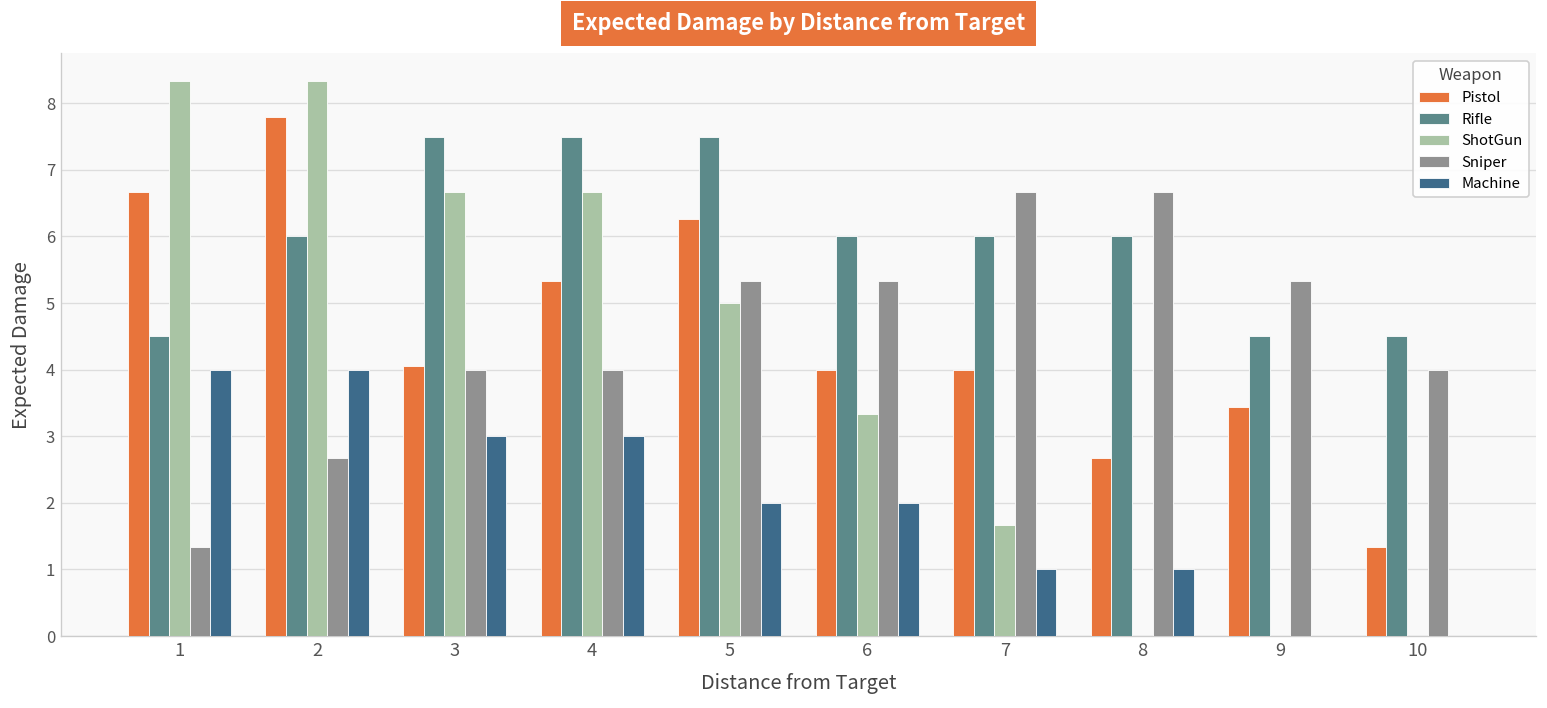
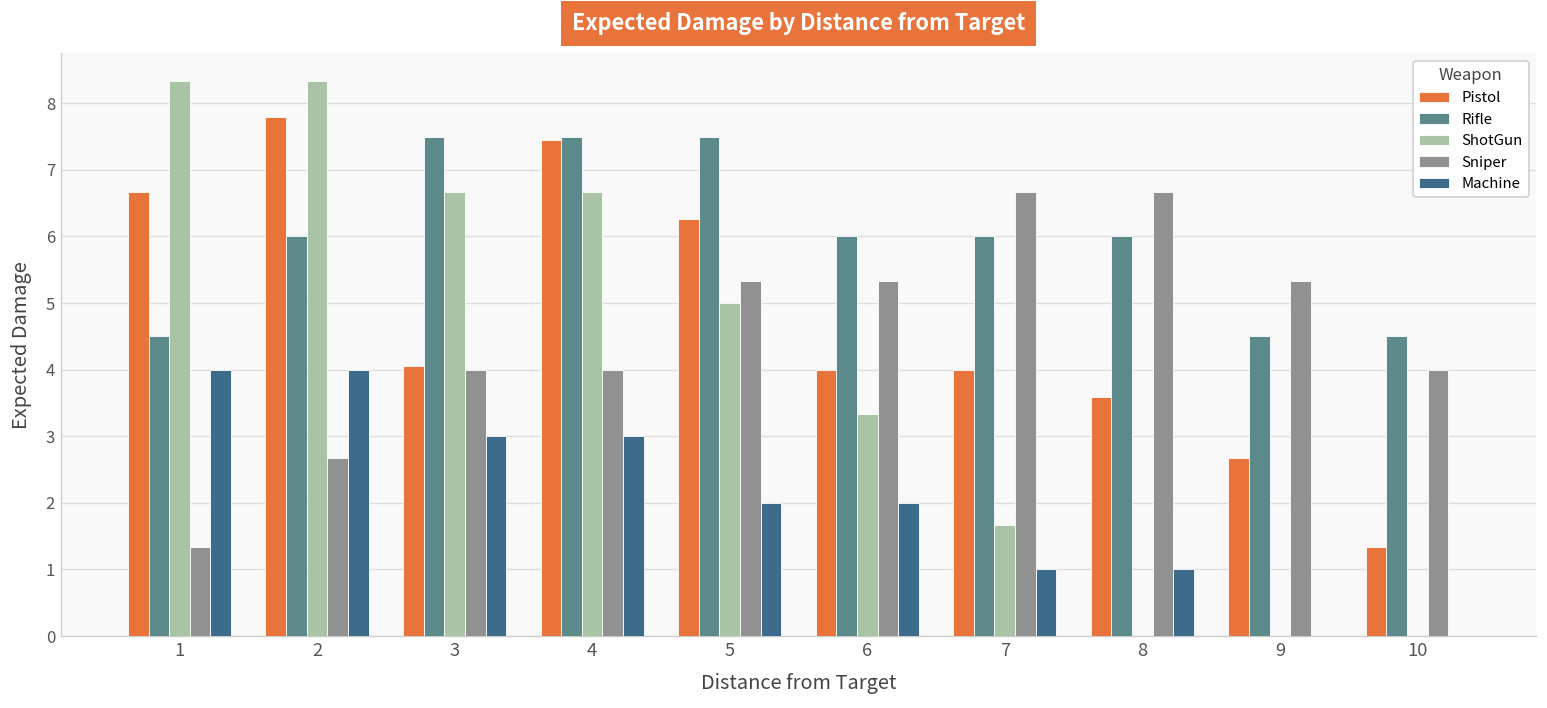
  {
    "Pistol": {
      "1": 6.7,
      "2": 7.8,
      "3": 4.1,
-     "4": 5.3,
+     "4": 7.5,
      "5": 6.3,
      "6": 4.0,
      "7": 4.0,
-     "8": 2.7,
-     "9": 3.4,
+     "8": 3.6,
+     "9": 2.7,
      "10": 1.3
    }
  }
